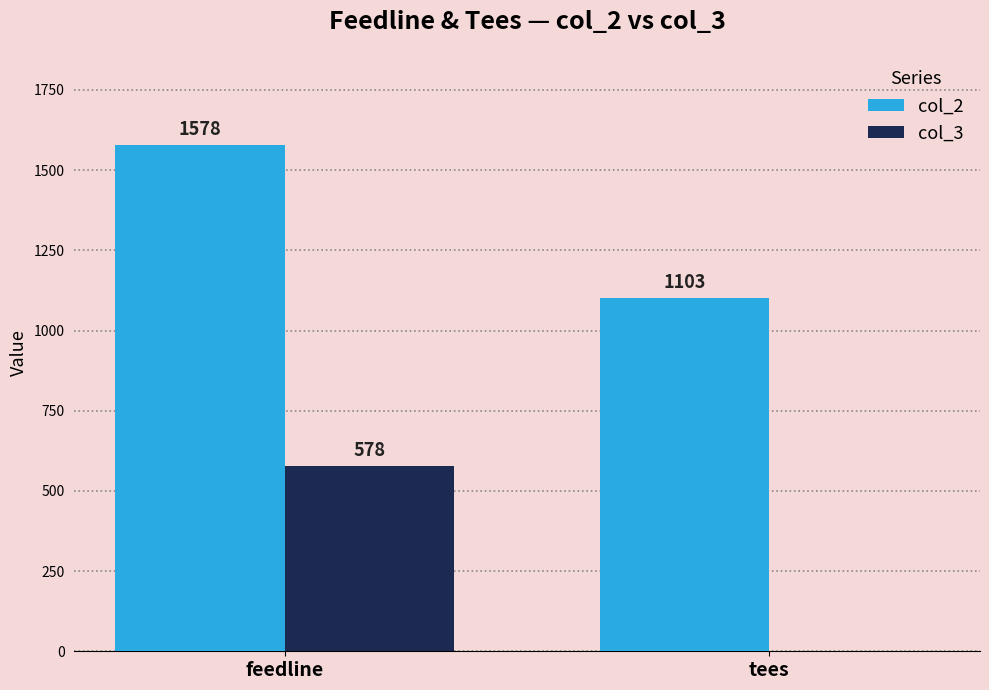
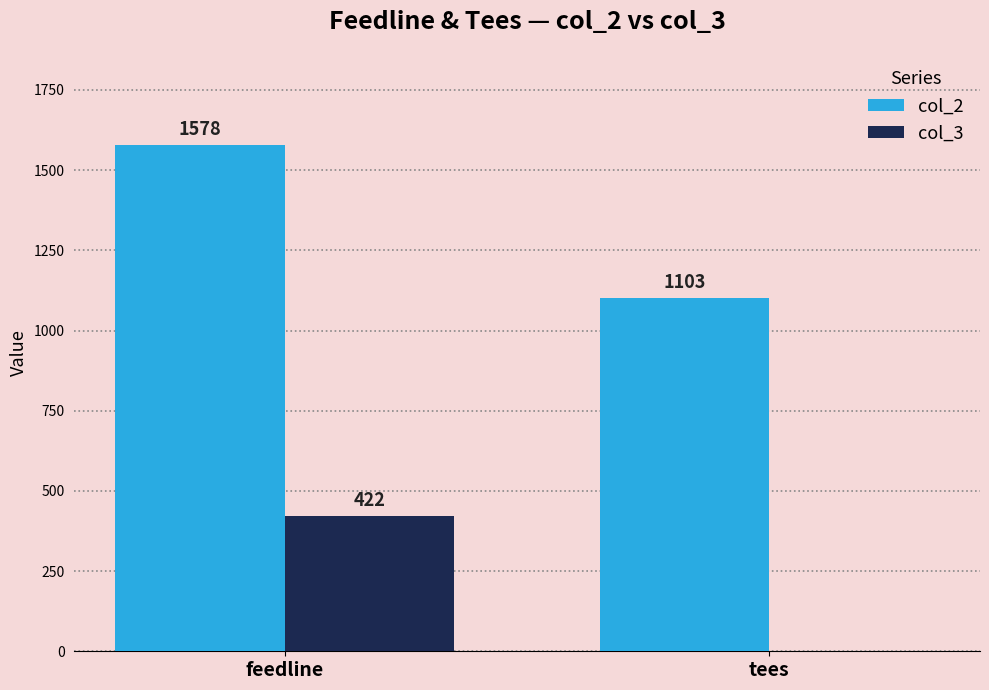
  {
    "col_2": {
      "feedline": 1578,
      "tees": 1103
    },
    "col_3": {
-     "feedline": 578
+     "feedline": 422
    }
  }
